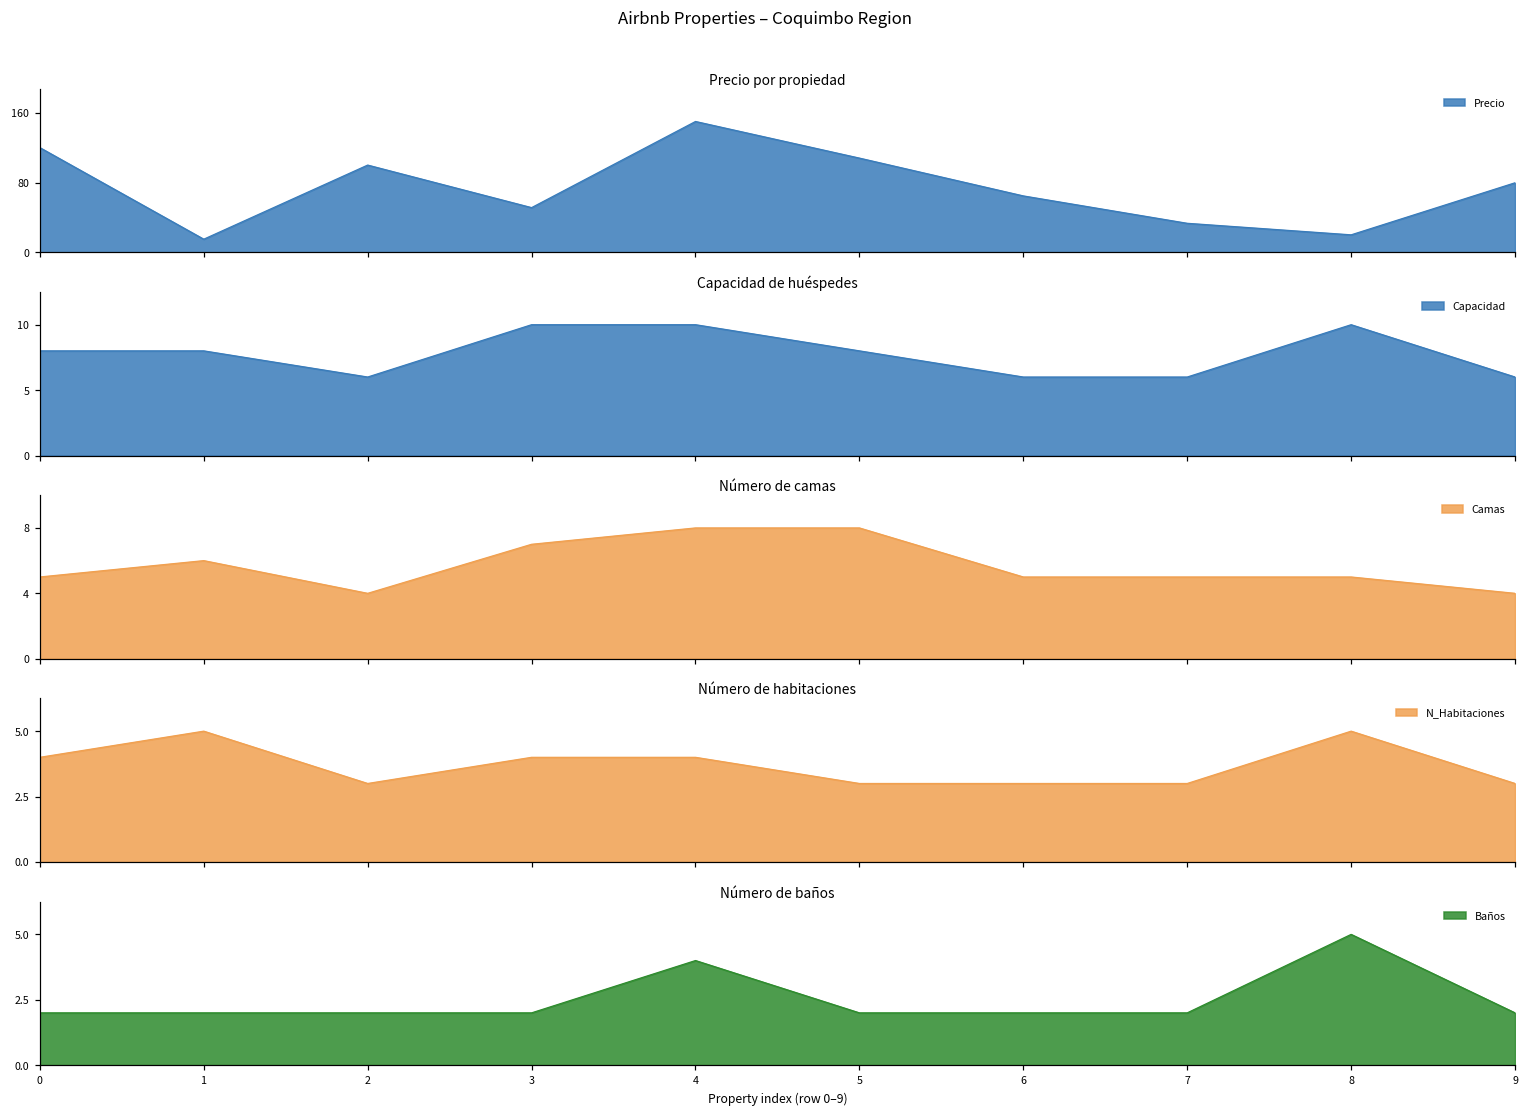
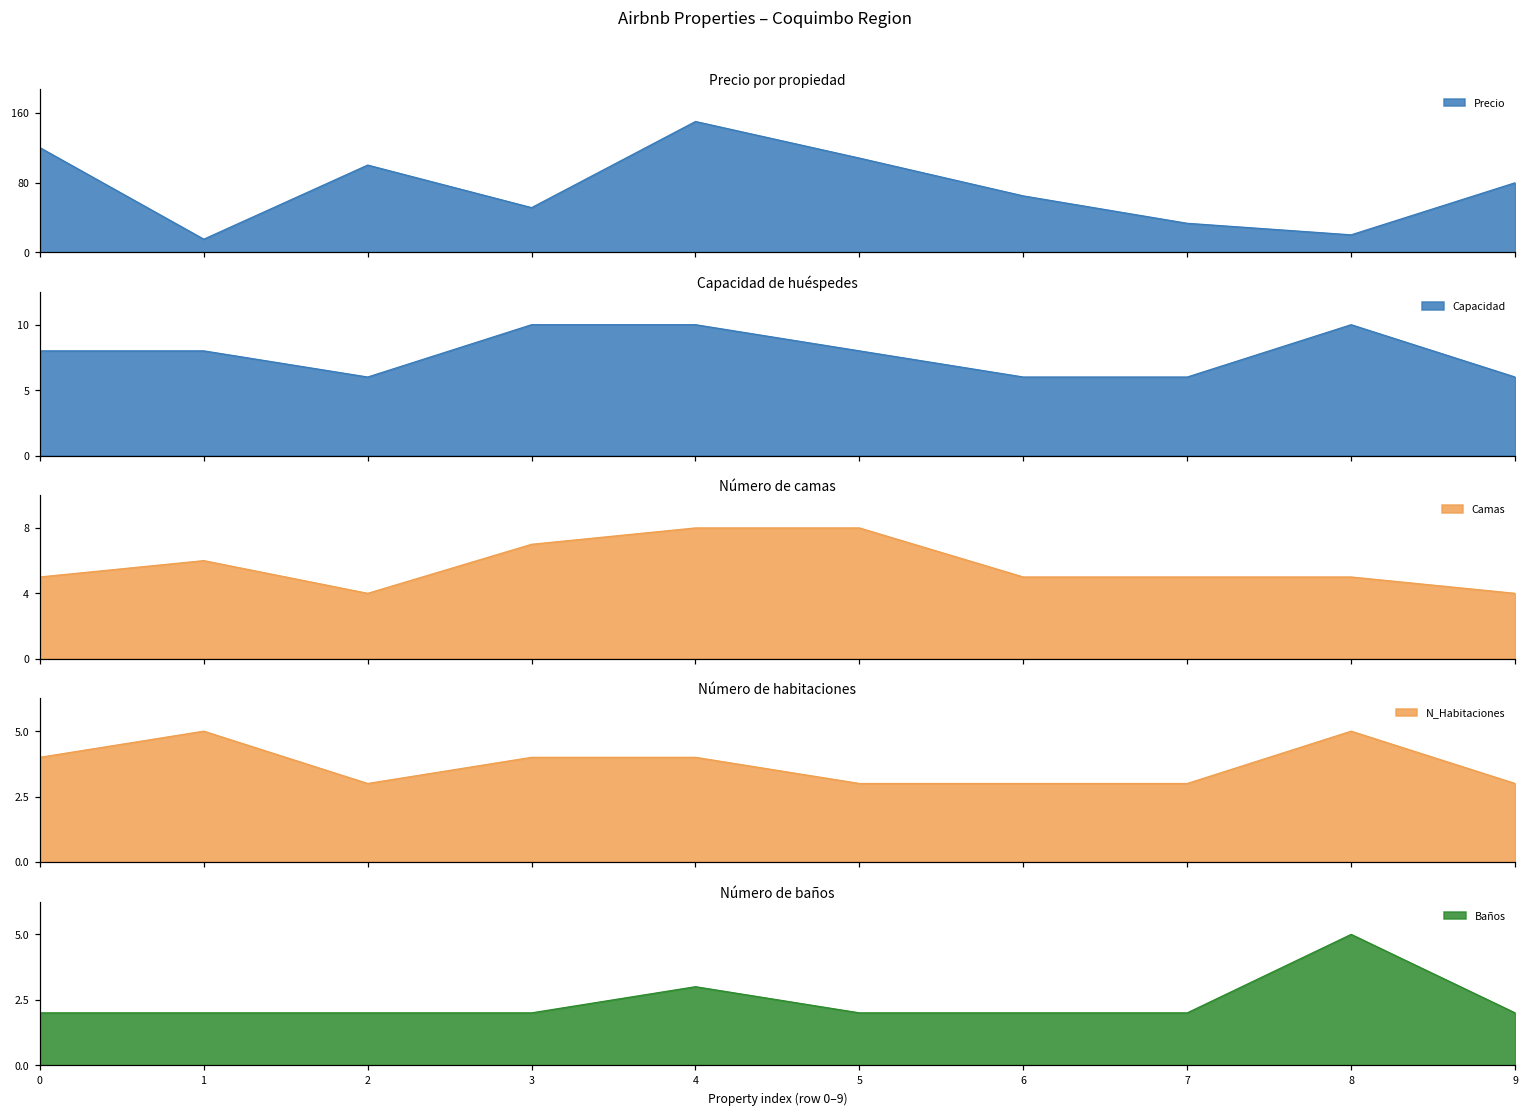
  {
    "Número de baños": {
      "0": 2,
      "1": 2,
      "2": 2,
      "3": 2,
-     "4": 4,
+     "4": 3,
      "5": 2,
      "6": 2,
      "7": 2,
      "8": 5,
      "9": 2
    }
  }
